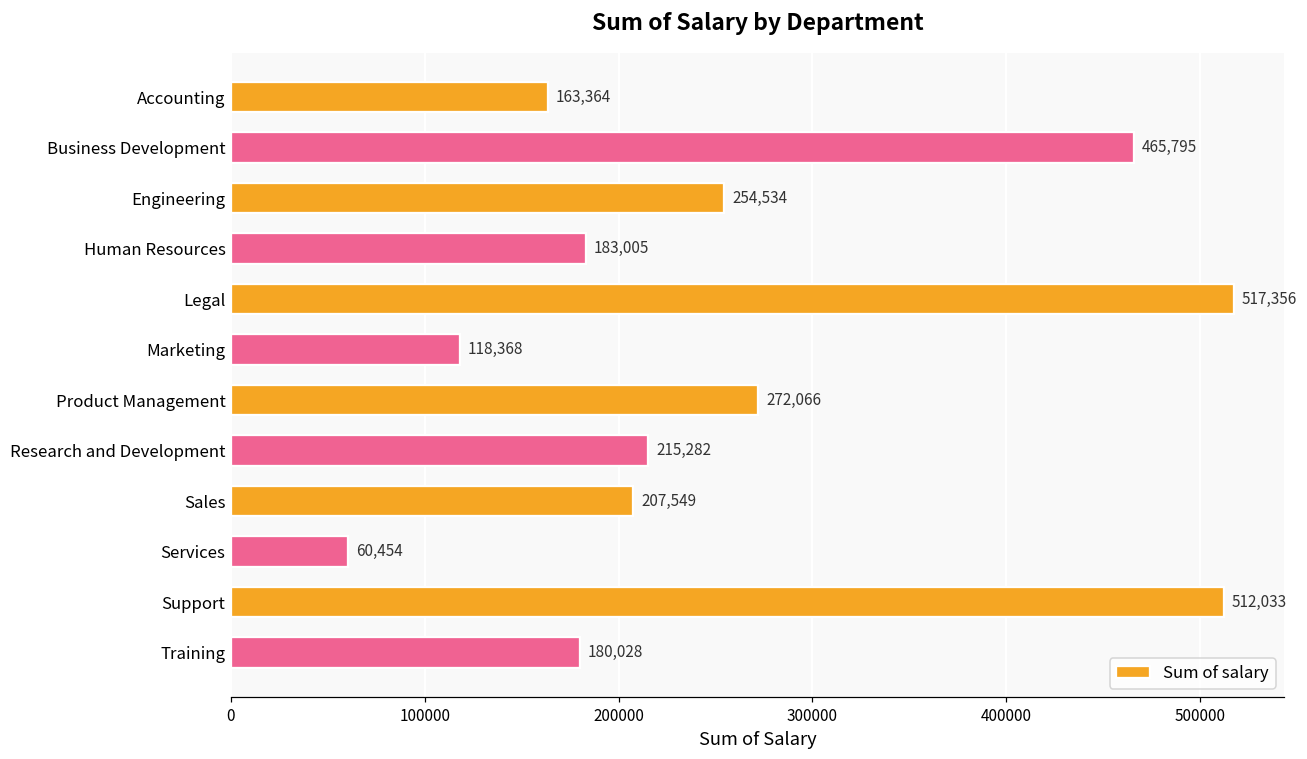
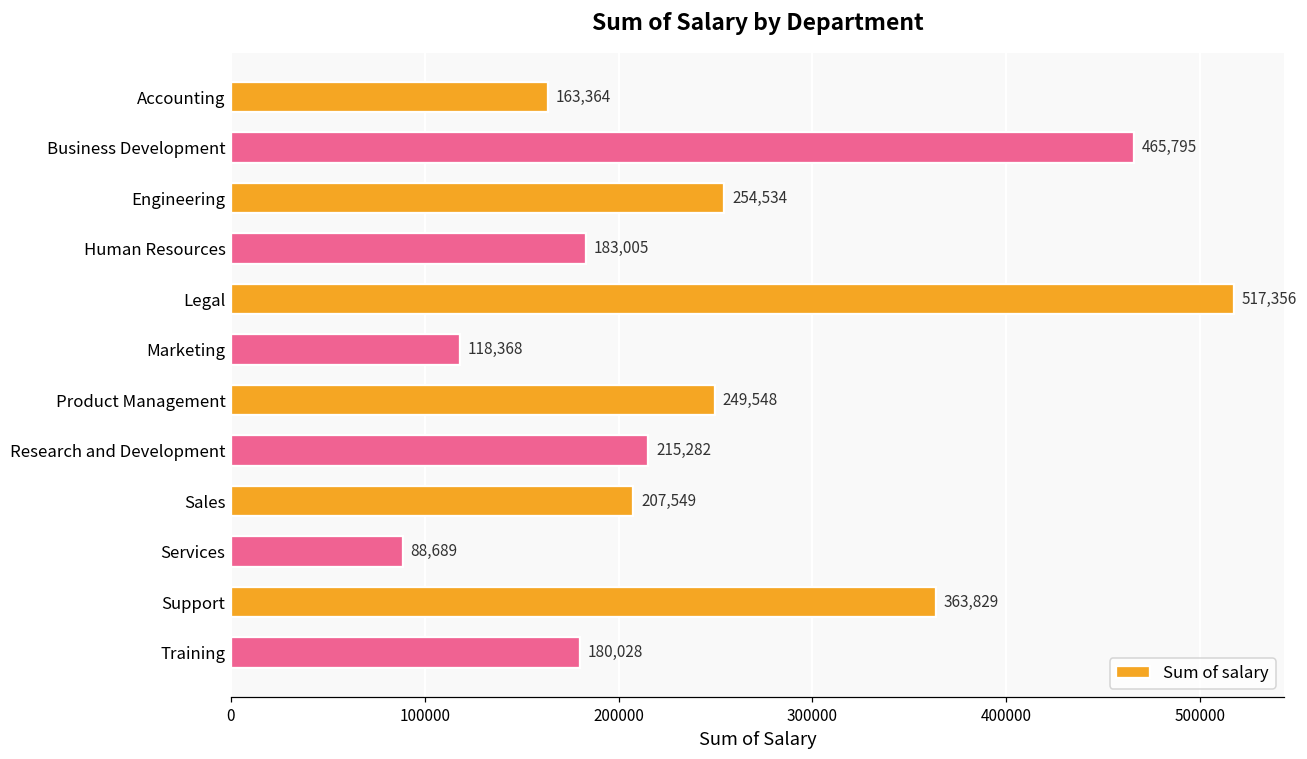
  {
    "Accounting": "163,364",
    "Business Development": "465,795",
    "Engineering": "254,534",
    "Human Resources": "183,005",
    "Legal": "517,356",
    "Marketing": "118,368",
-   "Product Management": "272,066",
+   "Product Management": "249,548",
    "Research and Development": "215,282",
    "Sales": "207,549",
-   "Services": "60,454",
-   "Support": "512,033",
+   "Services": "88,689",
+   "Support": "363,829",
    "Training": "180,028"
  }
